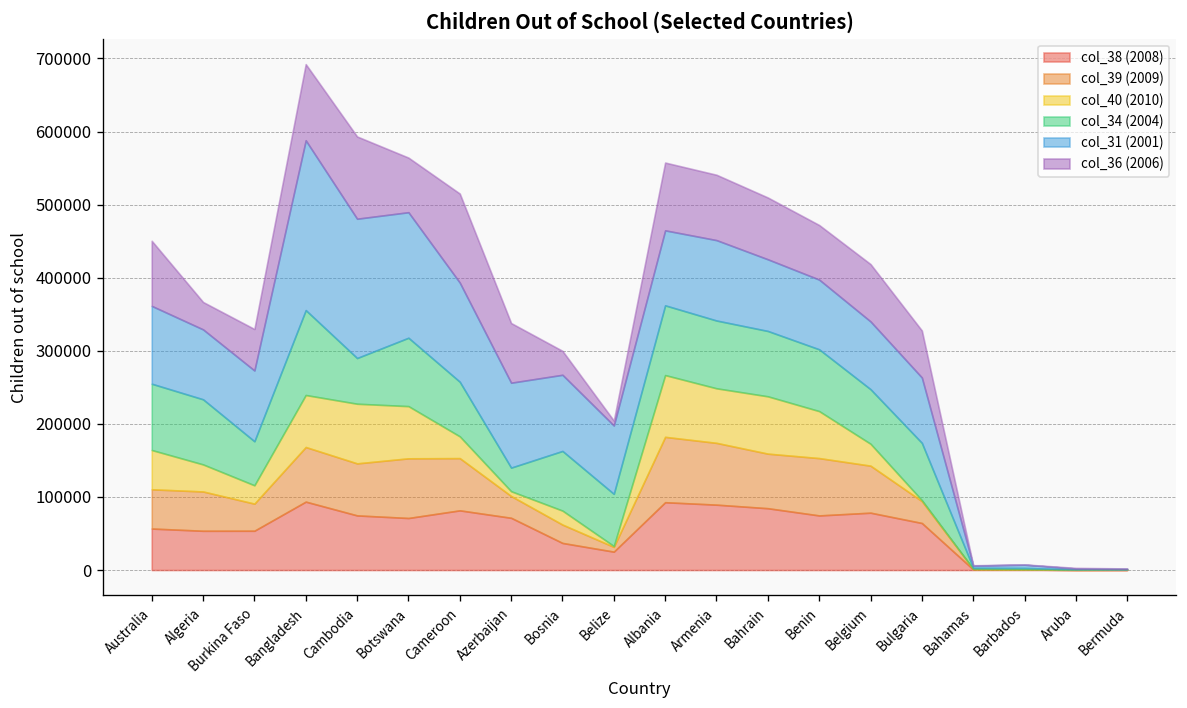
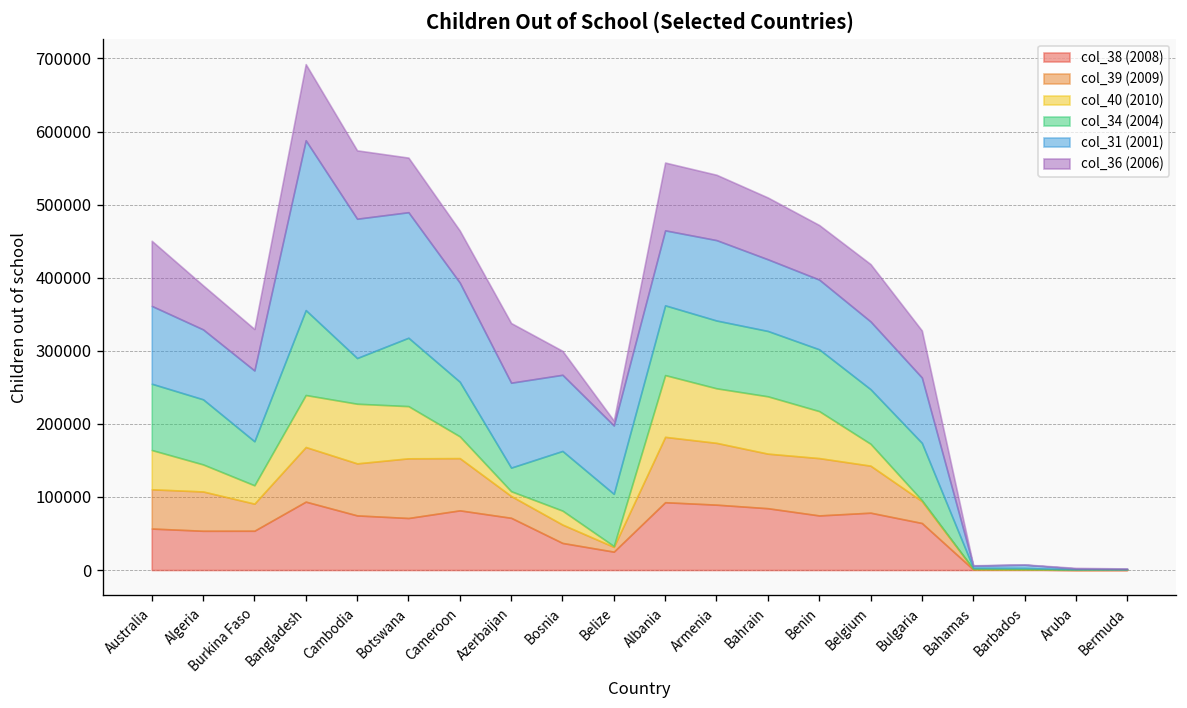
  {
    "col_34 (2004)": {
      "Australia": 90000,
      "Algeria": 90000,
      "Burkina Faso": 60000,
      "Bangladesh": 120000,
      "Cambodia": 60000,
      "Botswana": 90000,
      "Cameroon": 70000,
      "Azerbaijan": 30000,
      "Bosnia": 80000,
      "Belize": 70000,
      "Albania": 100000,
      "Armenia": 90000,
      "Bahrain": 90000,
      "Benin": 80000,
      "Belgium": 70000,
      "Bulgaria": 80000
    },
    "col_31 (2001)": {
      "Australia": 110000,
      "Algeria": 100000,
      "Burkina Faso": 100000,
      "Bangladesh": 230000,
      "Cambodia": 190000,
      "Botswana": 170000,
      "Cameroon": 140000,
      "Azerbaijan": 120000,
      "Bosnia": 100000,
      "Belize": 90000,
      "Albania": 100000,
      "Armenia": 110000,
      "Bahrain": 100000,
      "Benin": 100000,
      "Belgium": 90000,
      "Bulgaria": 90000
    },
    "col_36 (2006)": {
      "Australia": 90000,
-     "Algeria": 40000,
+     "Algeria": 60000,
      "Burkina Faso": 60000,
      "Bangladesh": 100000,
-     "Cambodia": 110000,
+     "Cambodia": 90000,
      "Botswana": 70000,
-     "Cameroon": 120000,
+     "Cameroon": 70000,
      "Azerbaijan": 80000,
      "Bosnia": 30000,
      "Belize": 10000,
      "Albania": 90000,
      "Armenia": 90000,
      "Bahrain": 80000,
      "Benin": 70000,
      "Belgium": 80000,
      "Bulgaria": 60000
    }
  }
